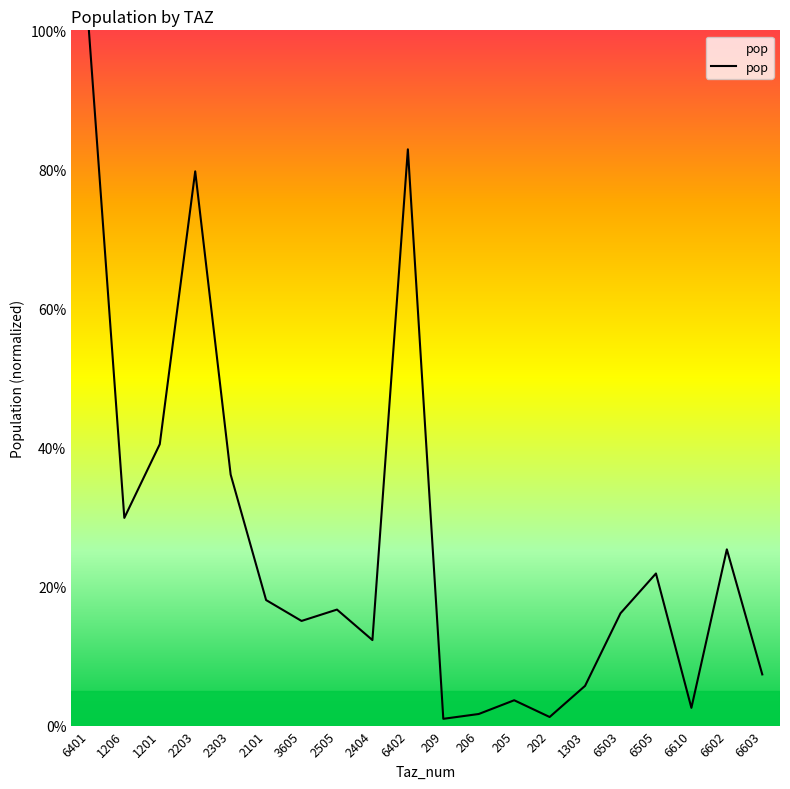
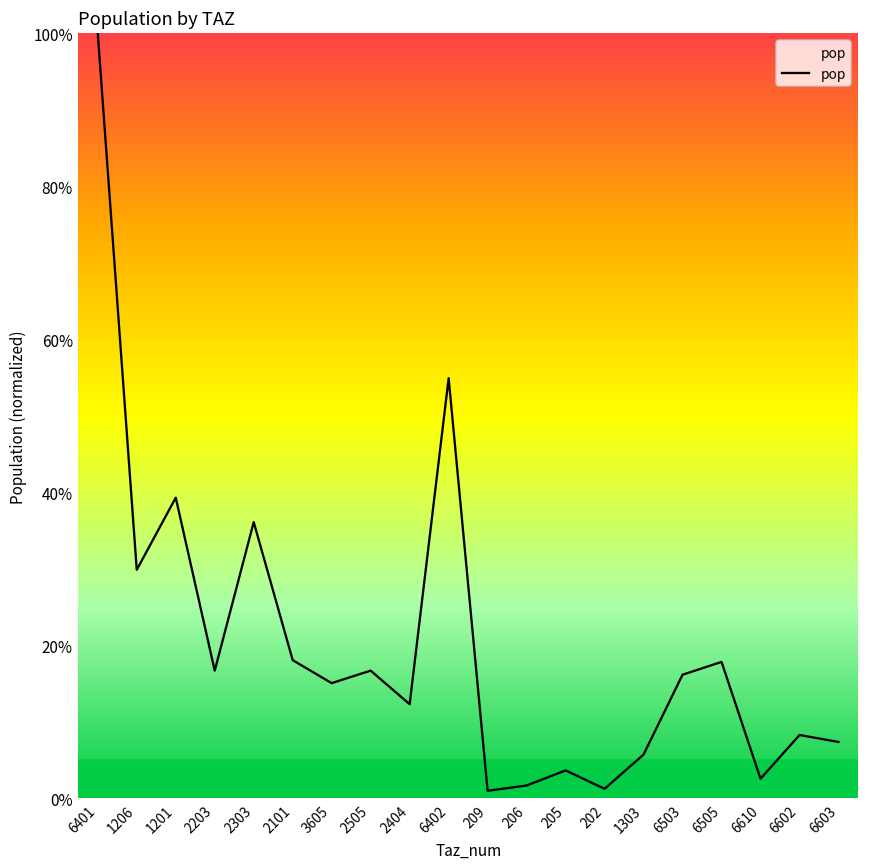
  {
    "6401": "100%",
    "1206": "30%",
-   "1201": "40%",
-   "2203": "80%",
+   "1201": "39%",
+   "2203": "17%",
    "2303": "36%",
    "2101": "18%",
    "3605": "15%",
    "2505": "17%",
    "2404": "12%",
-   "6402": "83%",
+   "6402": "55%",
    "1303": "6%",
    "6503": "16%",
-   "6505": "22%",
-   "6602": "25%",
+   "6505": "18%",
+   "6602": "8%",
    "6603": "7%"
  }
